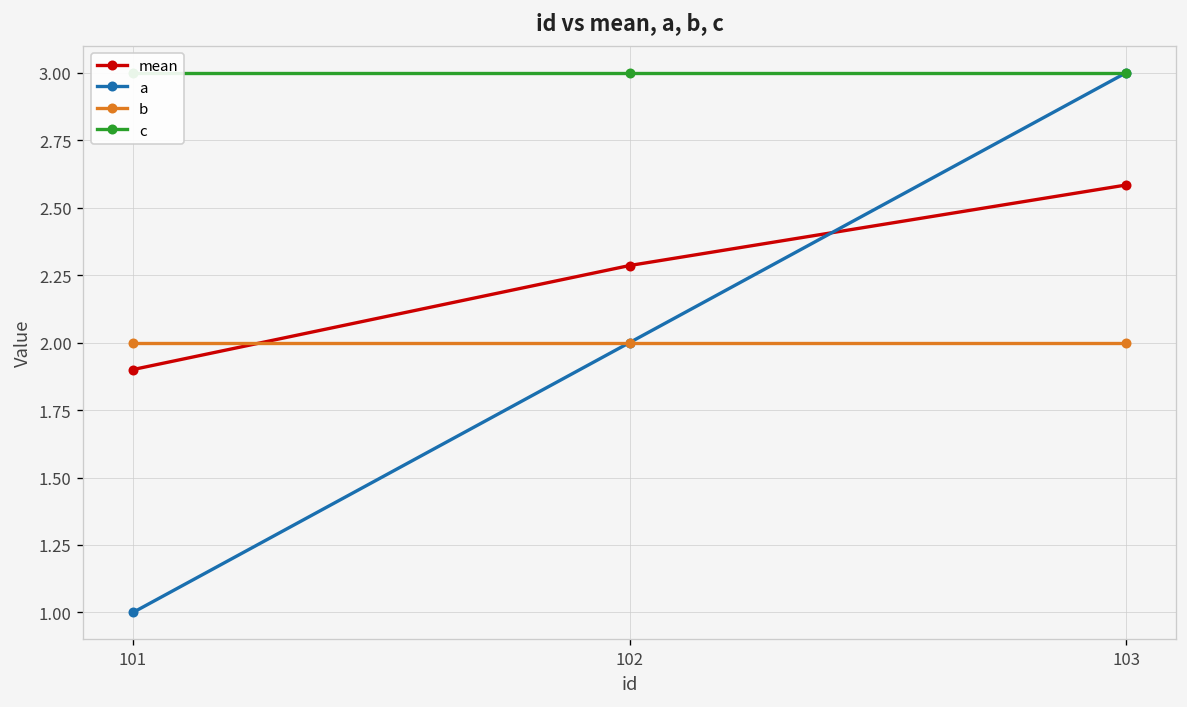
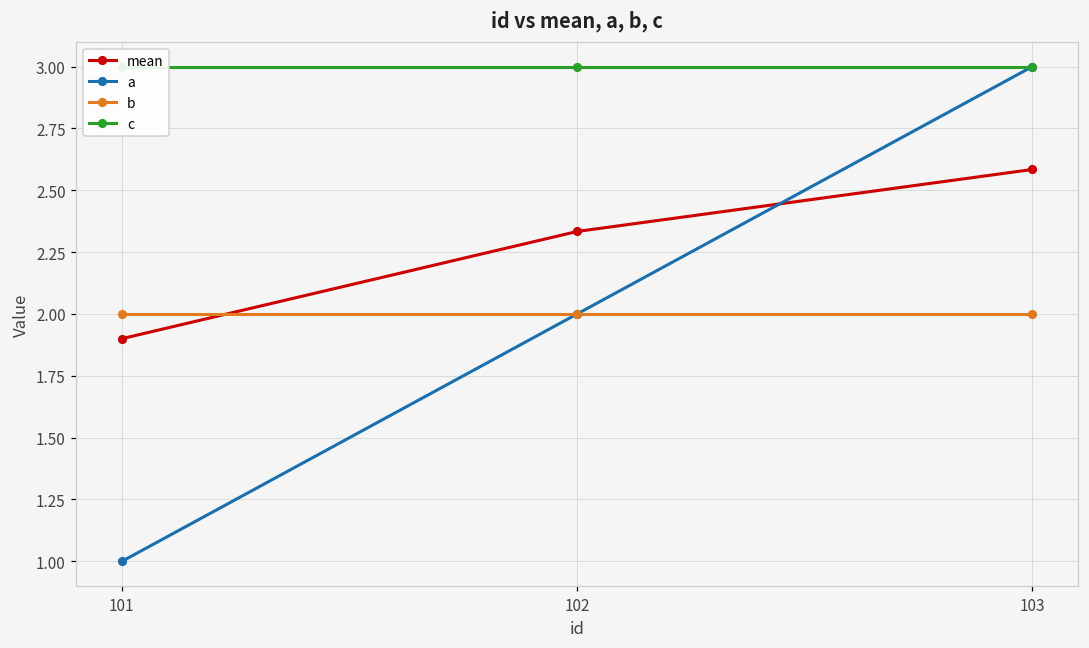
  {
    "mean": {
      "101": 1.90,
-     "102": 2.29,
+     "102": 2.33,
      "103": 2.58
    },
    "a": {
      "101": 1.00
    },
    "b": {
      "101": 2.00,
      "103": 2.00
    },
    "c": {
      "102": 3.00
    }
  }
